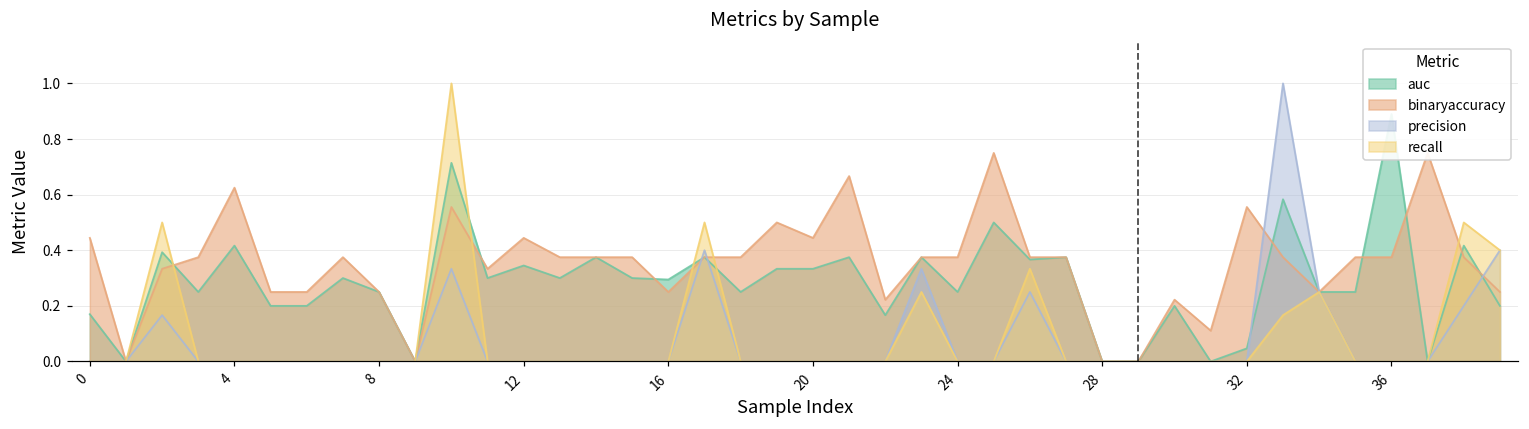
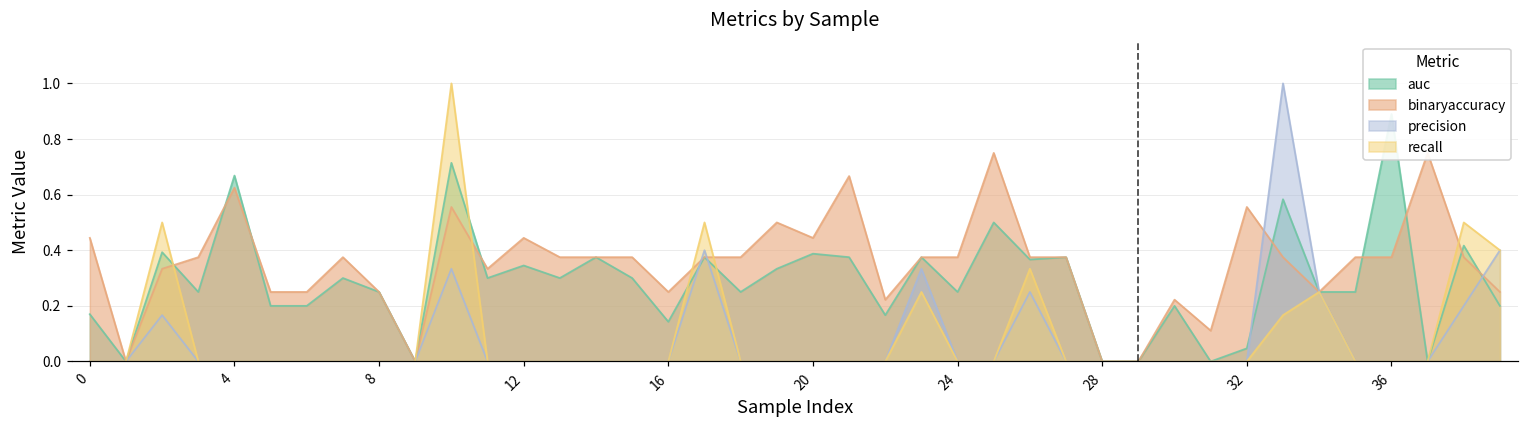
  {
    "auc": {
      "0": 0.17,
-     "4": 0.42,
+     "4": 0.67,
      "12": 0.35,
-     "16": 0.29,
-     "20": 0.33,
+     "16": 0.14,
+     "20": 0.39,
      "24": 0.25,
      "32": 0.05
    }
  }
